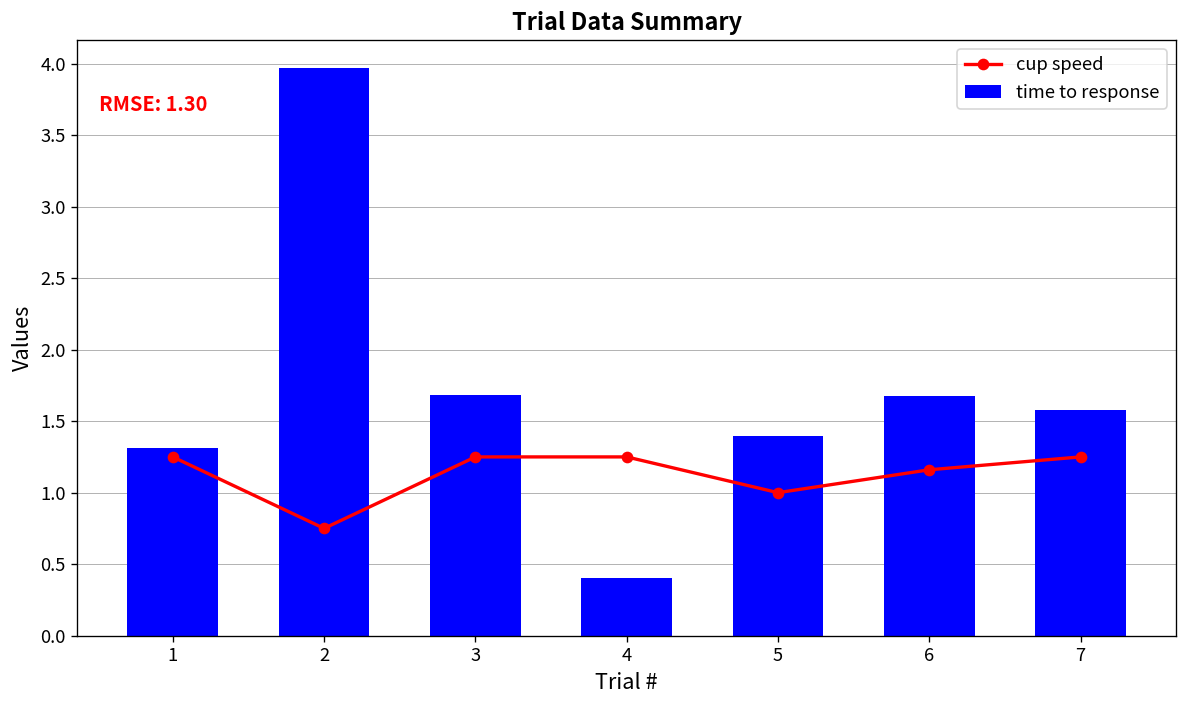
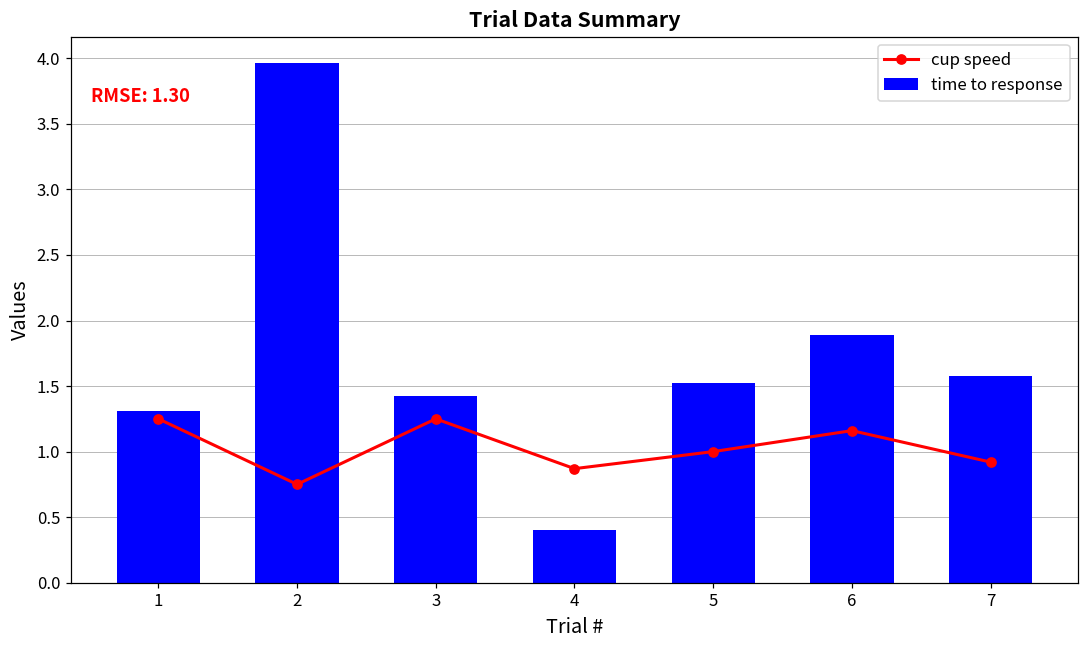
  {
    "time to response": {
      "1": 1.31,
      "2": 3.97,
-     "3": 1.68,
+     "3": 1.42,
      "4": 0.40,
-     "5": 1.39,
-     "6": 1.68,
+     "5": 1.52,
+     "6": 1.89,
      "7": 1.58
    },
    "cup speed": {
      "1": 1.25,
      "2": 0.75,
      "3": 1.25,
-     "4": 1.25,
+     "4": 0.87,
      "5": 1.00,
      "6": 1.16,
-     "7": 1.25
+     "7": 0.92
    }
  }
